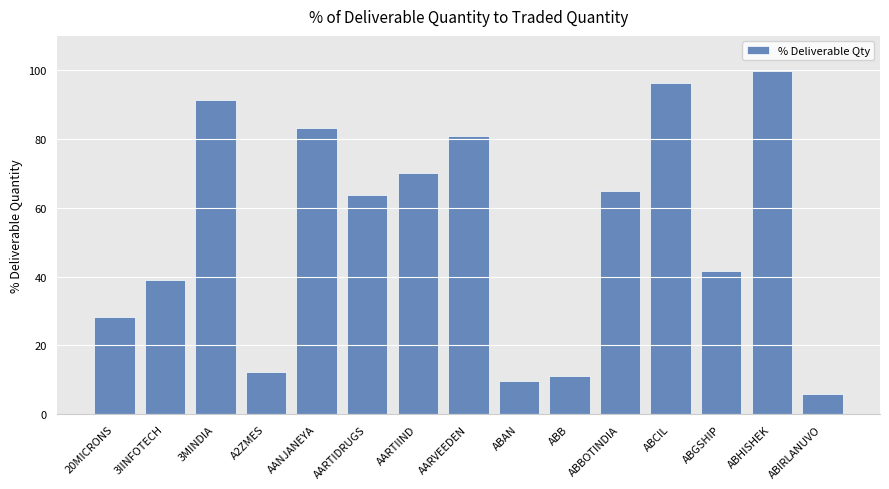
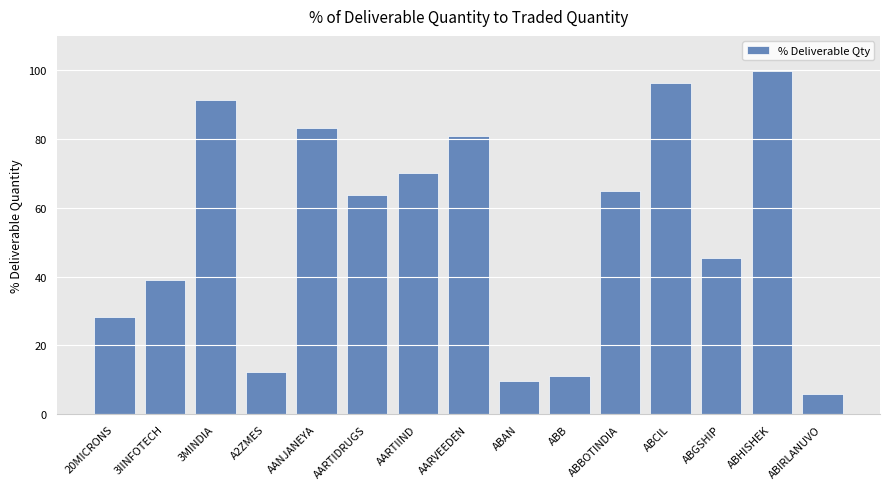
  {
    "20MICRONS": 28,
    "3IINFOTECH": 39,
    "3MINDIA": 91,
    "A2ZMES": 12,
    "AANJANEYA": 83,
    "AARTIDRUGS": 64,
    "AARTIIND": 70,
    "AARVEEDEN": 81,
    "ABAN": 10,
    "ABB": 11,
    "ABBOTINDIA": 65,
    "ABCIL": 96,
-   "ABGSHIP": 42,
+   "ABGSHIP": 45,
    "ABHISHEK": 100,
    "ABIRLANUVO": 6
  }
